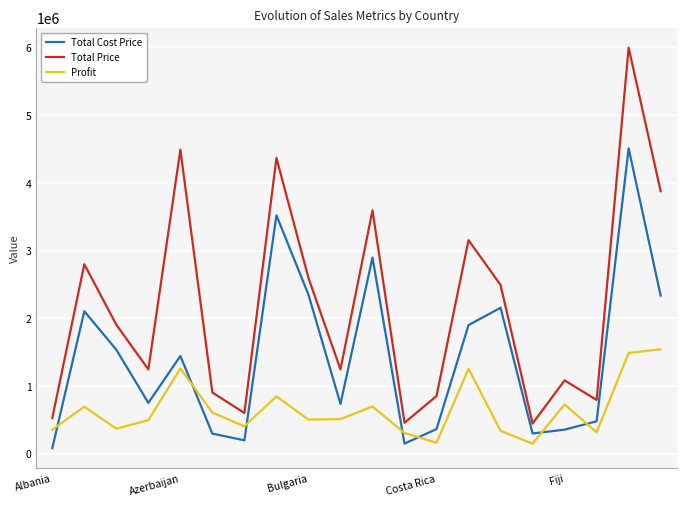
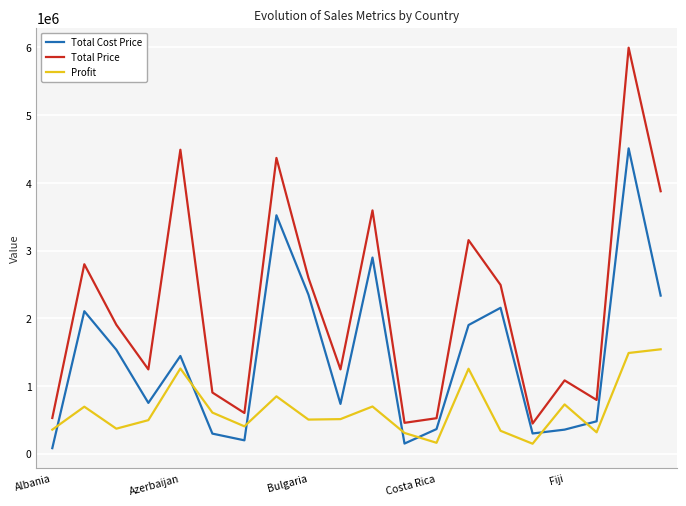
  {
    "Total Cost Price": {
      "Albania": 100000,
      "Azerbaijan": 1400000,
      "Bulgaria": 2300000,
      "Costa Rica": 400000,
      "Fiji": 400000
    },
    "Total Price": {
      "Albania": 500000,
      "Azerbaijan": 4500000,
      "Bulgaria": 2600000,
-     "Costa Rica": 900000,
+     "Costa Rica": 500000,
      "Fiji": 1100000
    },
    "Profit": {
      "Albania": 400000,
      "Azerbaijan": 1300000,
      "Bulgaria": 500000,
      "Costa Rica": 200000,
      "Fiji": 700000
    }
  }
